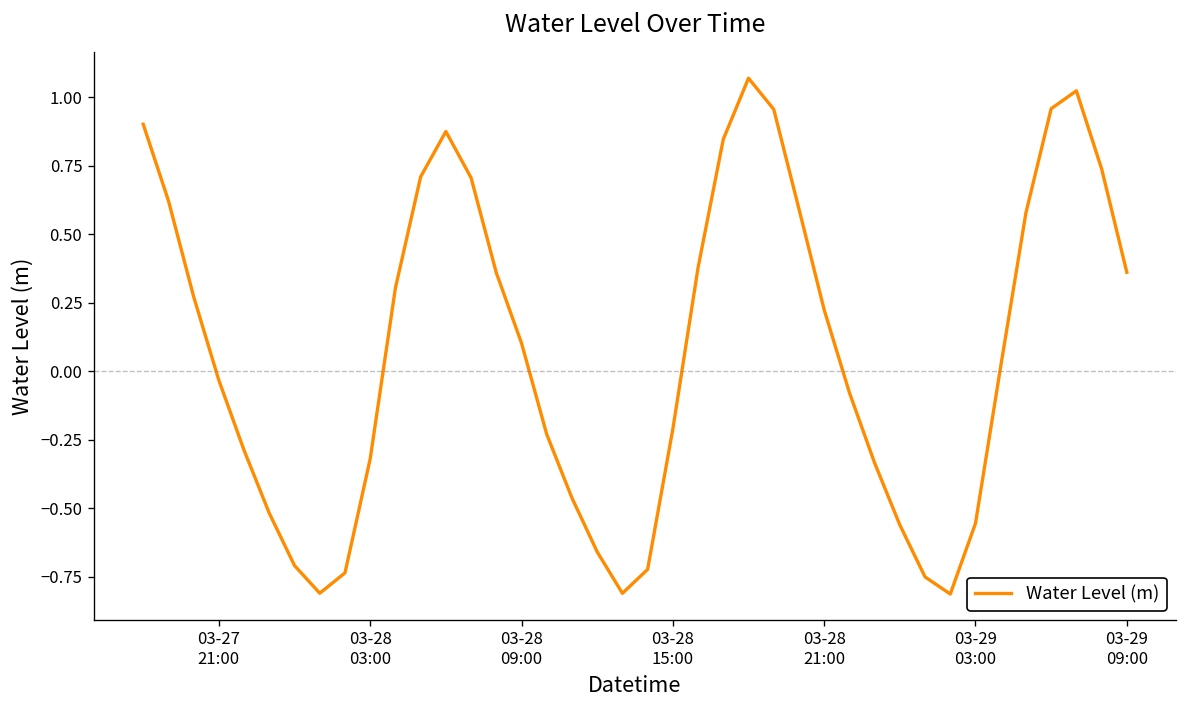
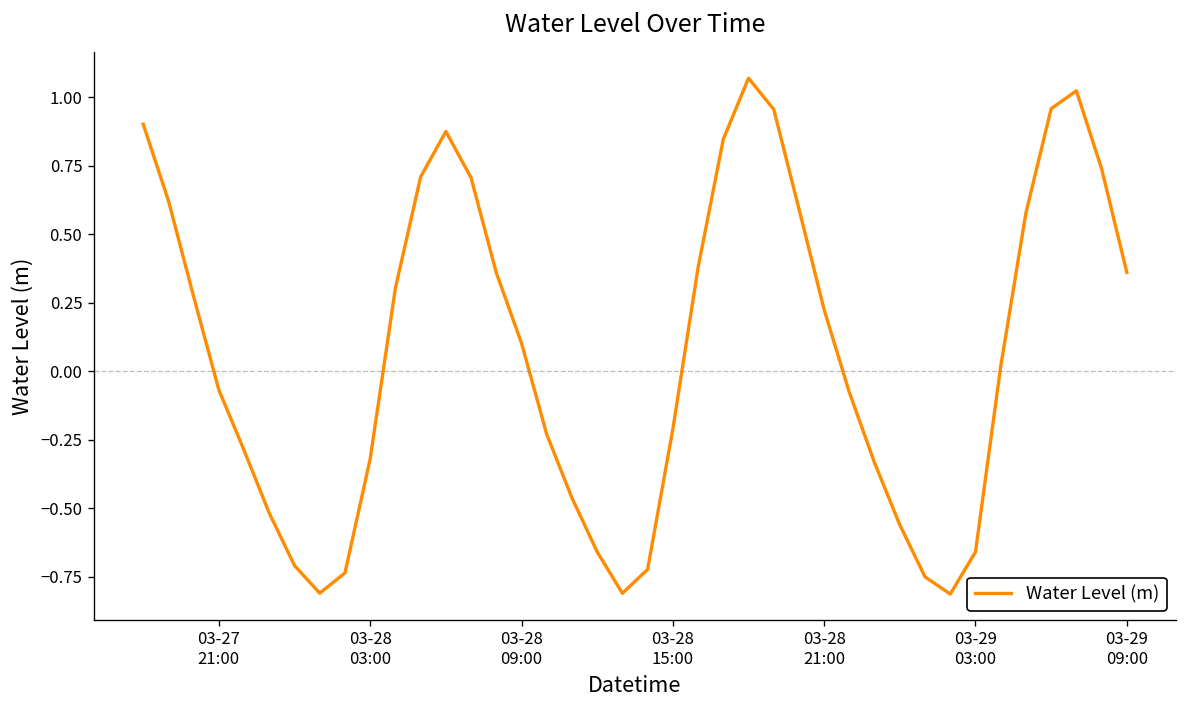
  {
-   "03-27 21:00": -0.03,
+   "03-27 21:00": -0.07,
    "03-28 03:00": -0.32,
    "03-28 09:00": 0.10,
    "03-28 15:00": -0.21,
    "03-28 21:00": 0.22,
-   "03-29 03:00": -0.55,
+   "03-29 03:00": -0.66,
    "03-29 09:00": 0.36
  }
